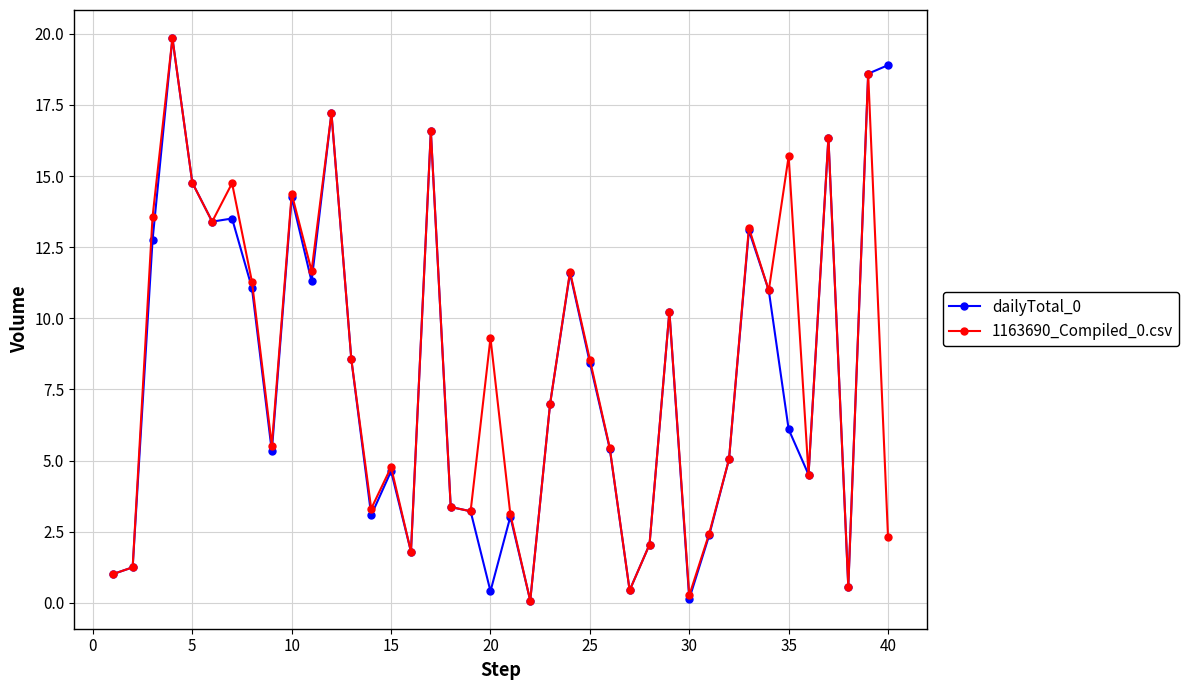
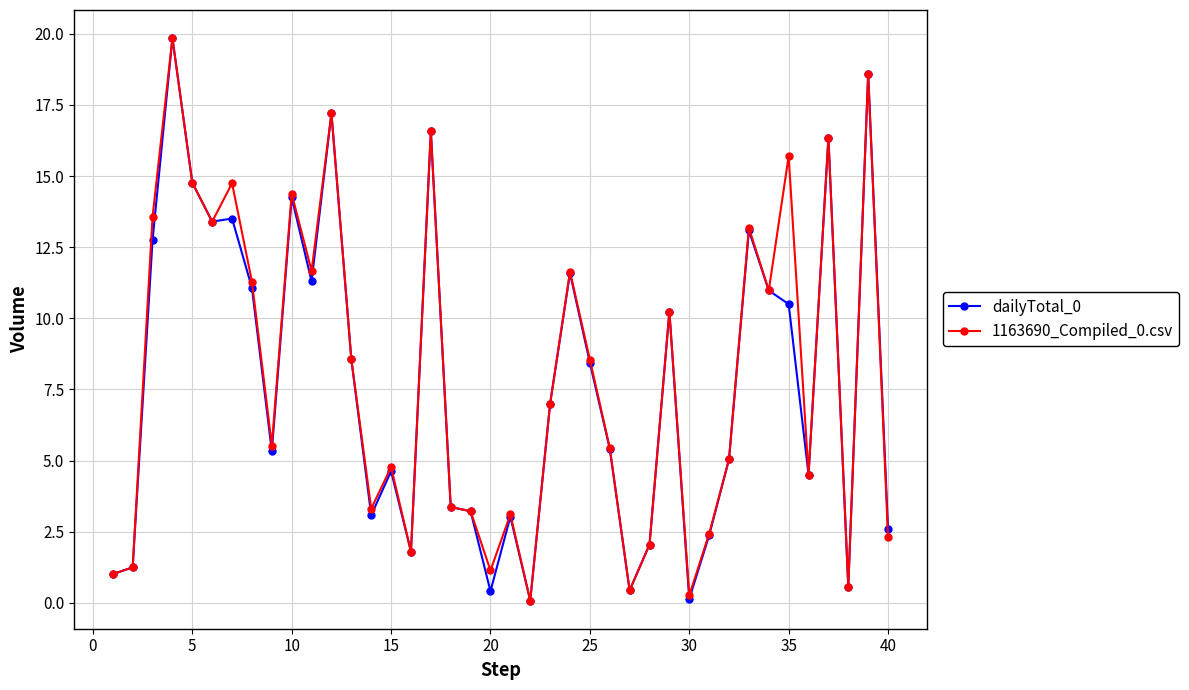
  {
    "dailyTotal_0": {
      "10": 14.3,
      "15": 4.6,
      "20": 0.4,
      "25": 8.4,
      "30": 0.1,
-     "35": 6.1,
-     "40": 18.9
+     "35": 10.5,
+     "40": 2.6
    },
    "1163690_Compiled_0.csv": {
      "10": 14.4,
      "15": 4.8,
-     "20": 9.3,
+     "20": 1.1,
      "25": 8.6,
      "30": 0.3,
      "35": 15.7,
      "40": 2.3
    }
  }
